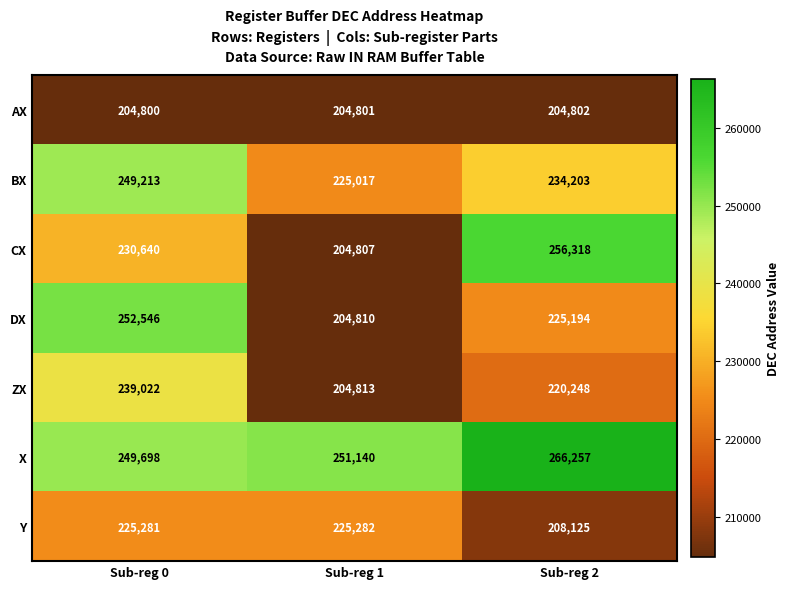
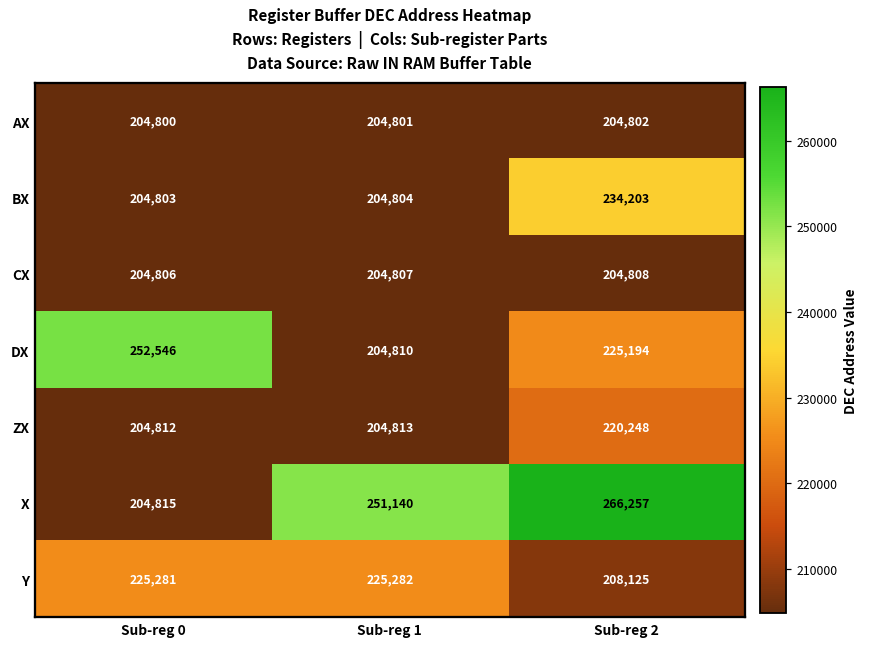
  {
    "AX": {
      "Sub-reg 0": "204,800",
      "Sub-reg 1": "204,801",
      "Sub-reg 2": "204,802"
    },
    "BX": {
-     "Sub-reg 0": "249,213",
-     "Sub-reg 1": "225,017",
+     "Sub-reg 0": "204,803",
+     "Sub-reg 1": "204,804",
      "Sub-reg 2": "234,203"
    },
    "CX": {
-     "Sub-reg 0": "230,640",
+     "Sub-reg 0": "204,806",
      "Sub-reg 1": "204,807",
-     "Sub-reg 2": "256,318"
+     "Sub-reg 2": "204,808"
    },
    "DX": {
      "Sub-reg 0": "252,546",
      "Sub-reg 1": "204,810",
      "Sub-reg 2": "225,194"
    },
    "ZX": {
-     "Sub-reg 0": "239,022",
+     "Sub-reg 0": "204,812",
      "Sub-reg 1": "204,813",
      "Sub-reg 2": "220,248"
    },
    "X": {
-     "Sub-reg 0": "249,698",
+     "Sub-reg 0": "204,815",
      "Sub-reg 1": "251,140",
      "Sub-reg 2": "266,257"
    },
    "Y": {
      "Sub-reg 0": "225,281",
      "Sub-reg 1": "225,282",
      "Sub-reg 2": "208,125"
    }
  }
